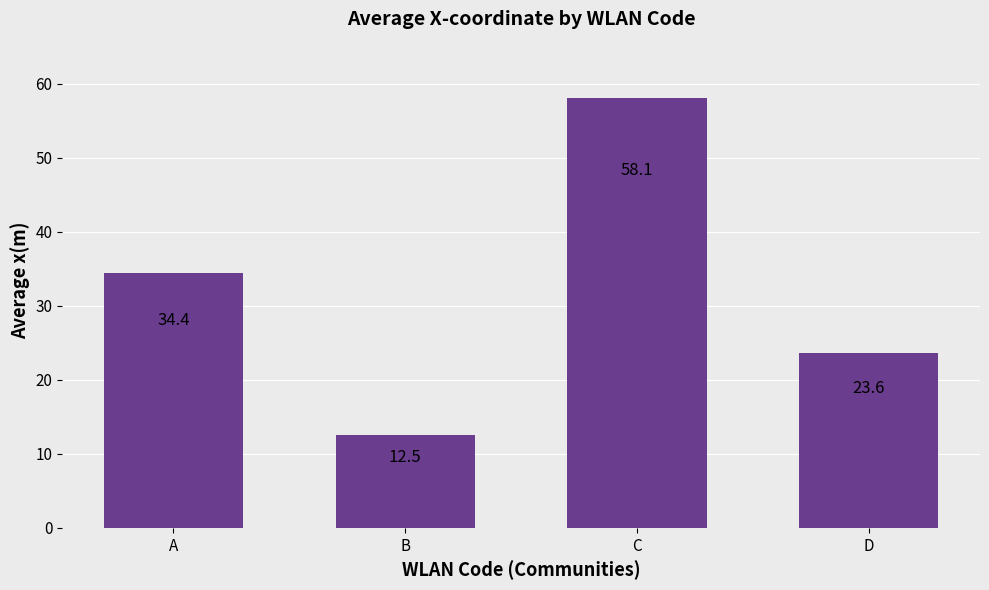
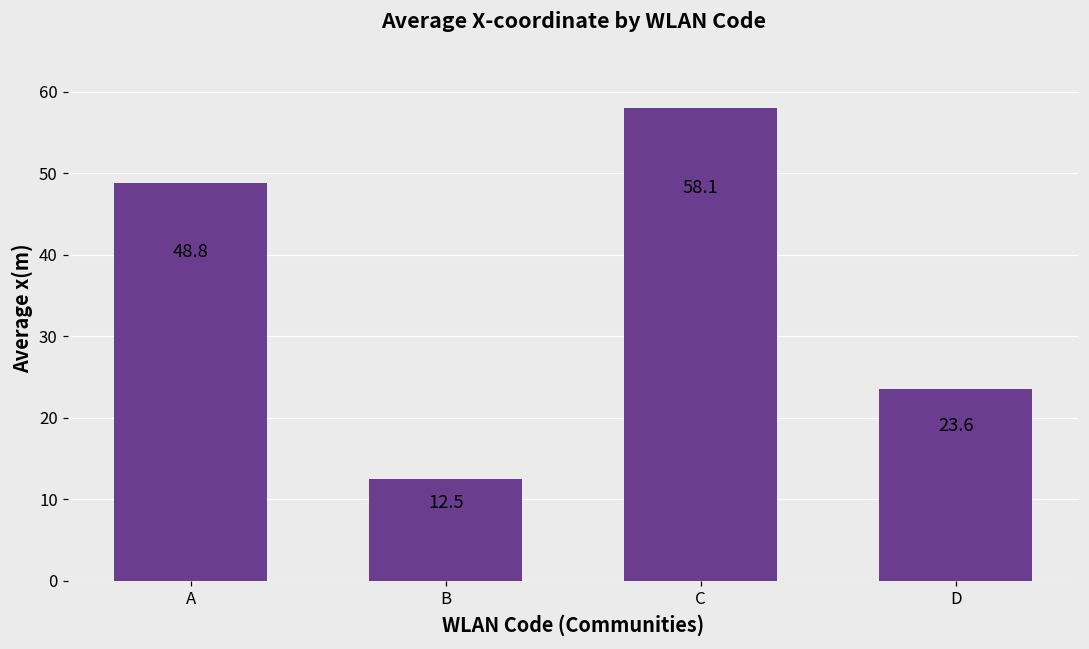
  {
-   "A": 34.4,
+   "A": 48.8,
    "B": 12.5,
    "C": 58.1,
    "D": 23.6
  }
